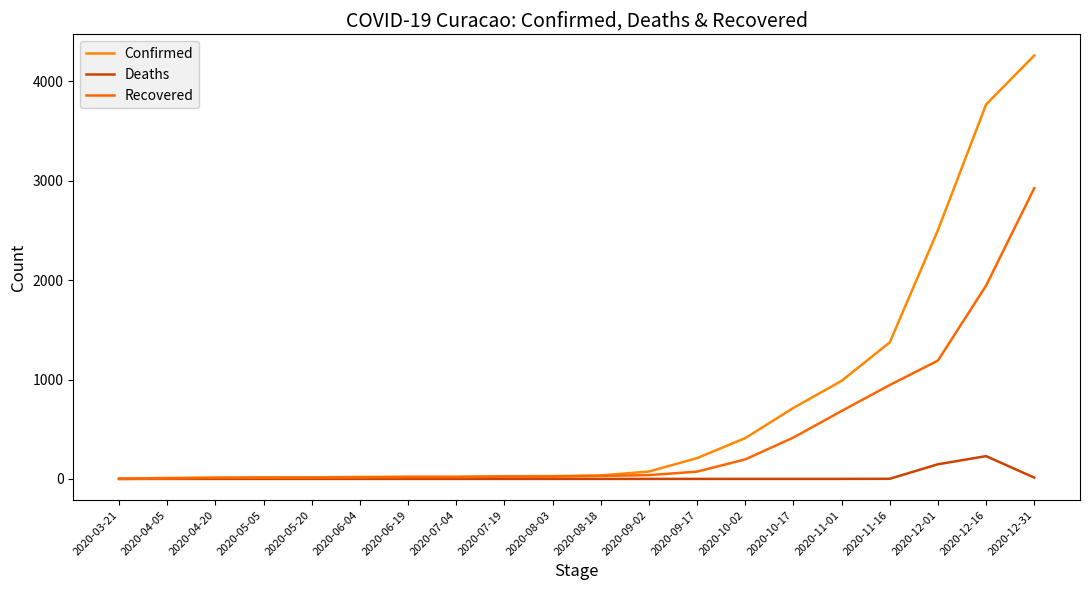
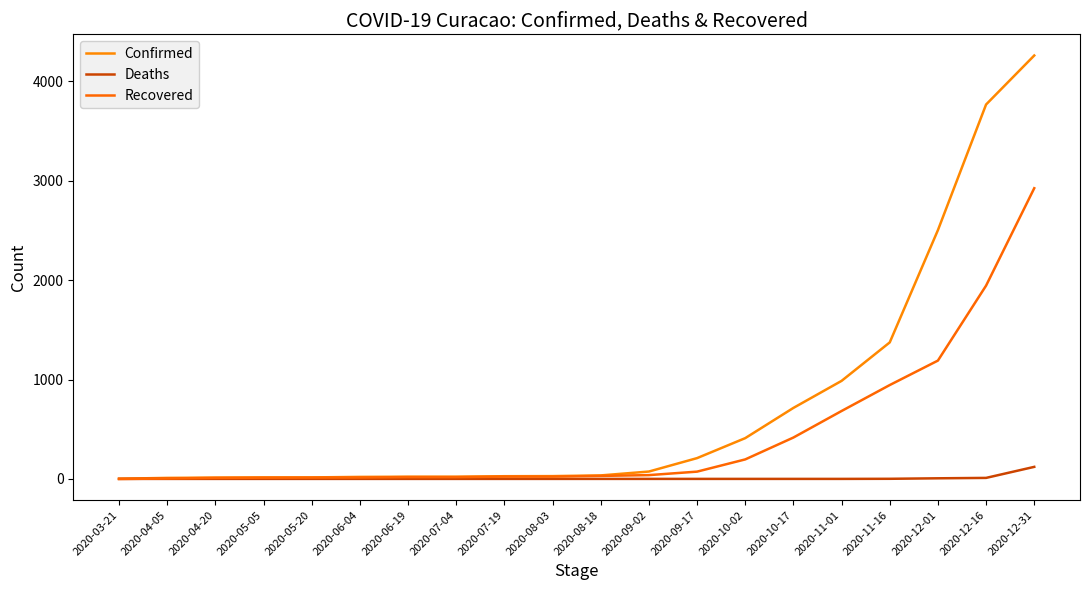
  {
    "Deaths": {
      "2020-08-18": 0,
      "2020-09-02": 0,
      "2020-09-17": 0,
      "2020-10-02": 0,
      "2020-10-17": 0,
      "2020-11-01": 0,
      "2020-11-16": 0,
-     "2020-12-01": 100,
-     "2020-12-16": 200,
-     "2020-12-31": 0
+     "2020-12-01": 0,
+     "2020-12-16": 0,
+     "2020-12-31": 100
    }
  }
